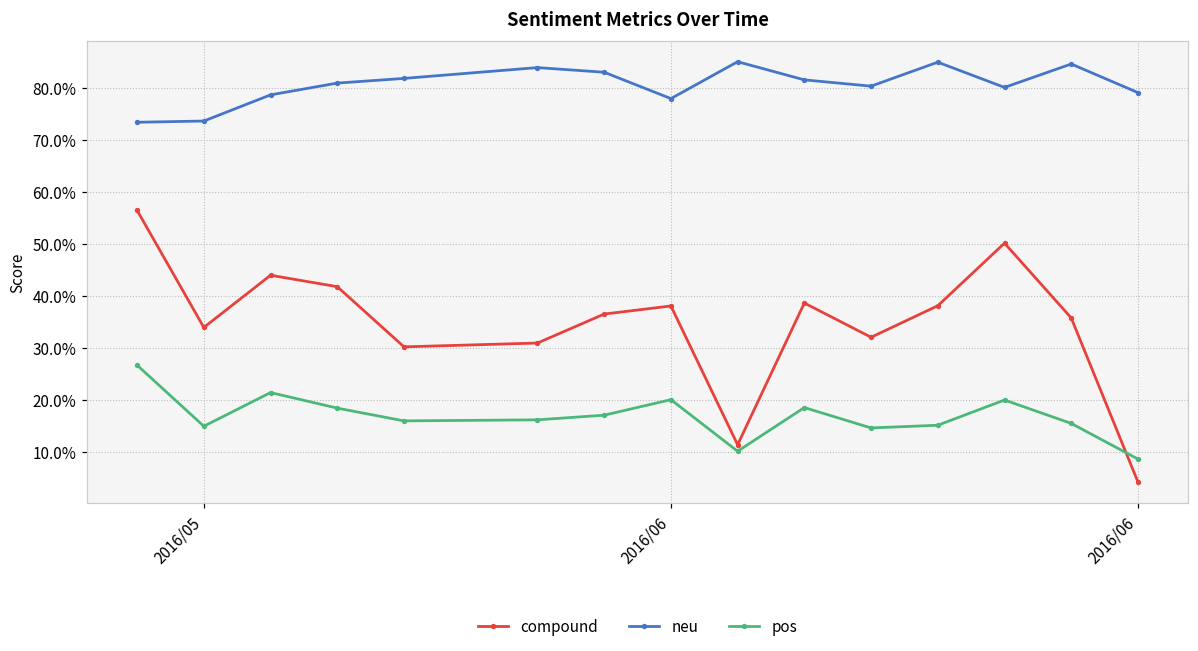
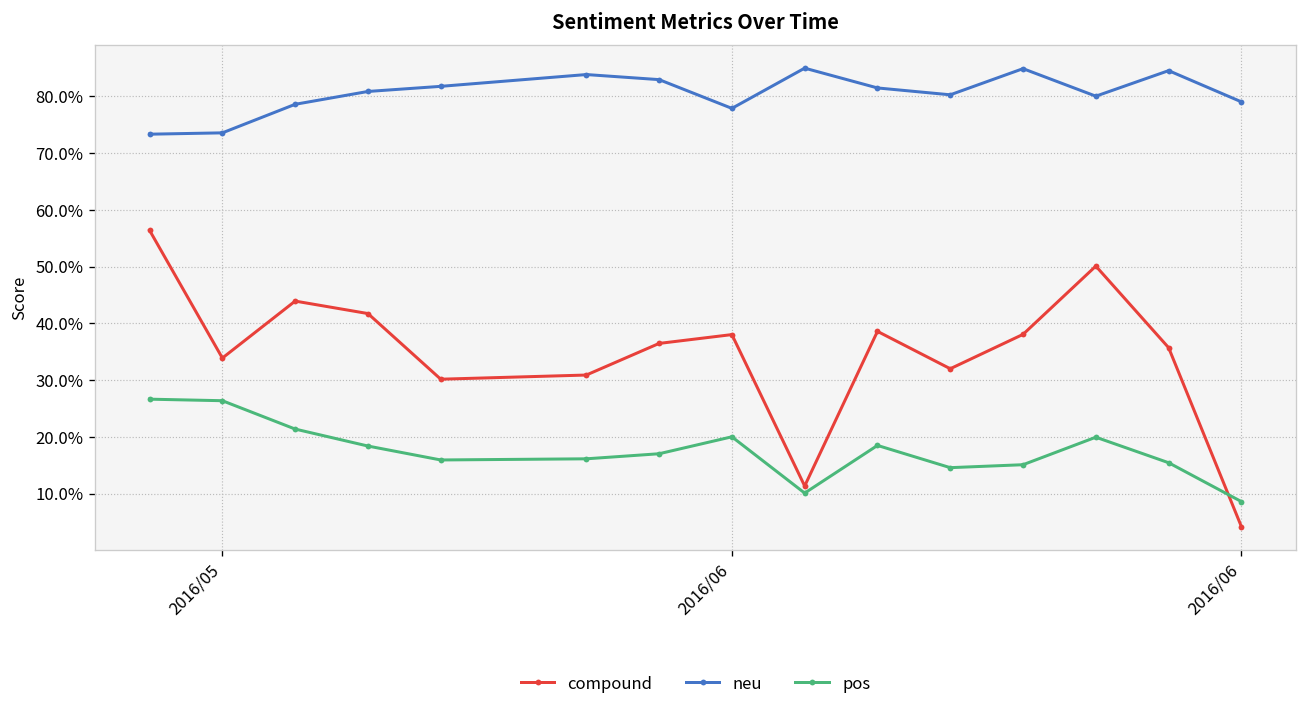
  {
    "compound": {
      "2016/05": "34%"
    },
    "neu": {
      "2016/05": "74%"
    },
    "pos": {
-     "2016/05": "15%"
+     "2016/05": "26%"
    }
  }
